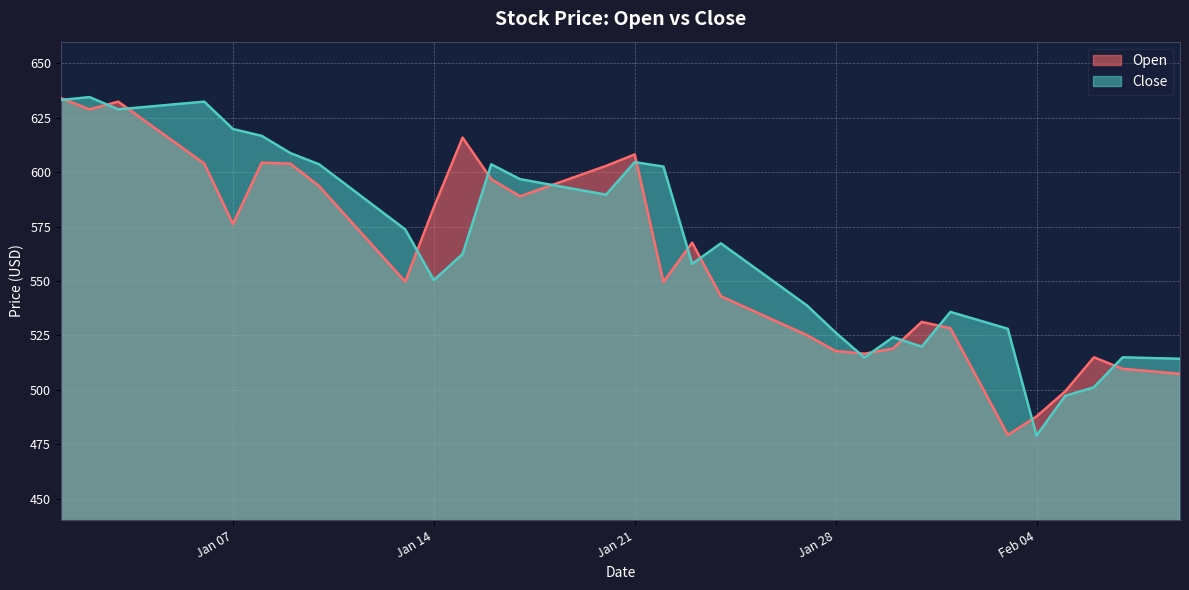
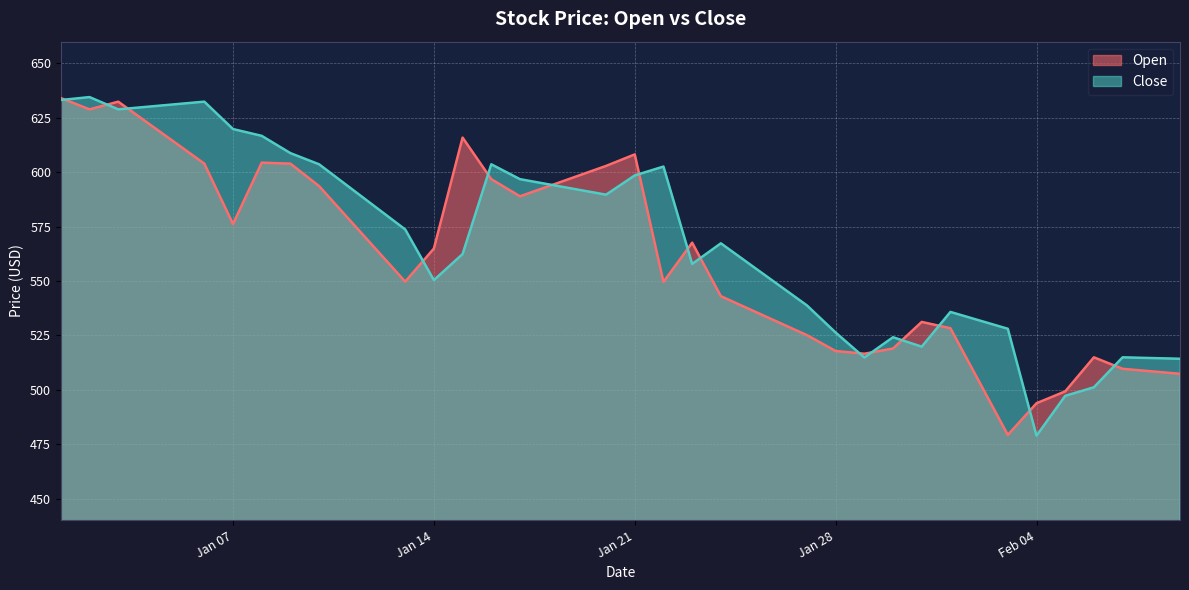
  {
    "Open": {
      "Jan 07": 576,
-     "Jan 14": 584,
+     "Jan 14": 565,
      "Jan 21": 608,
      "Jan 28": 518,
-     "Feb 04": 488
+     "Feb 04": 494
    },
    "Close": {
      "Jan 07": 620,
      "Jan 14": 550,
-     "Jan 21": 605,
+     "Jan 21": 599,
      "Jan 28": 526,
      "Feb 04": 479
    }
  }
